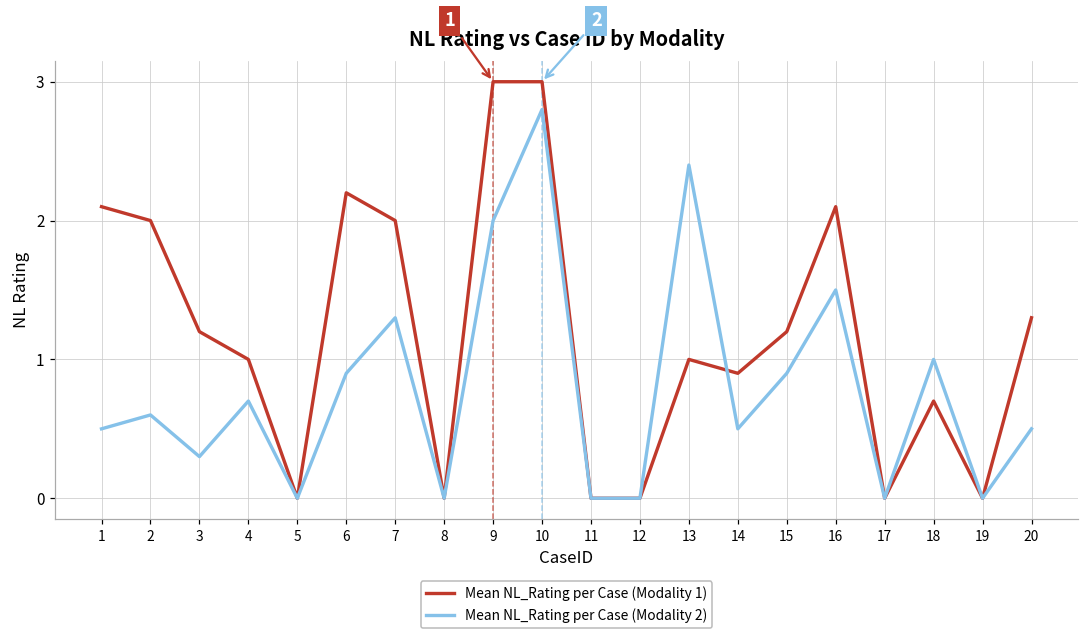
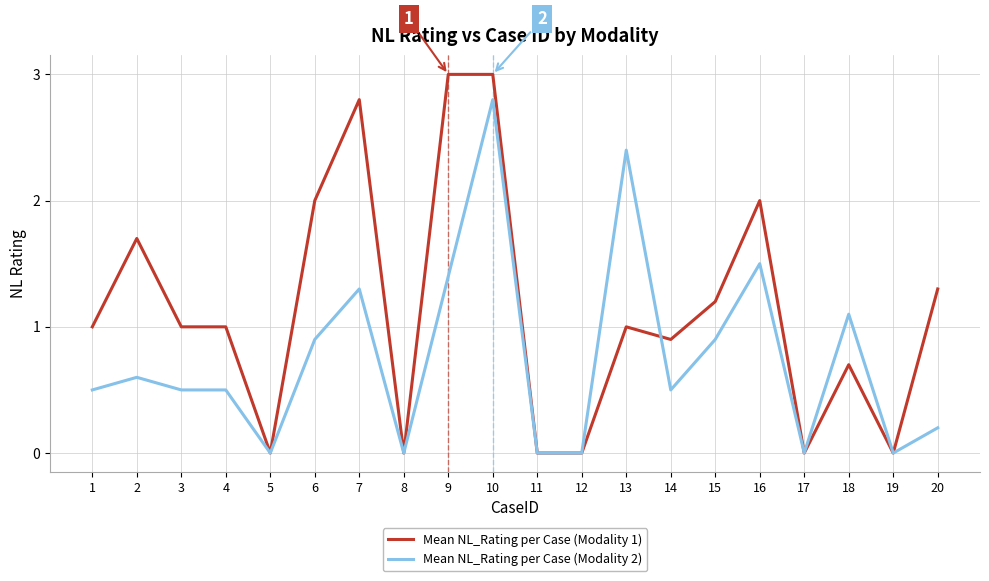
  {
    "Mean NL_Rating per Case (Modality 1)": {
-     "1": 2.1,
-     "2": 2.0,
-     "3": 1.2,
+     "1": 1.0,
+     "2": 1.7,
+     "3": 1.0,
      "4": 1.0,
-     "6": 2.2,
-     "7": 2.0,
+     "6": 2.0,
+     "7": 2.8,
      "9": 3.0,
      "10": 3.0,
      "13": 1.0,
      "14": 0.9,
      "15": 1.2,
-     "16": 2.1,
+     "16": 2.0,
      "18": 0.7,
      "20": 1.3
    },
    "Mean NL_Rating per Case (Modality 2)": {
      "1": 0.5,
      "2": 0.6,
-     "3": 0.3,
-     "4": 0.7,
+     "3": 0.5,
+     "4": 0.5,
      "6": 0.9,
      "7": 1.3,
-     "9": 2.0,
+     "9": 1.4,
      "10": 2.8,
      "13": 2.4,
      "14": 0.5,
      "15": 0.9,
      "16": 1.5,
-     "18": 1.0,
-     "20": 0.5
+     "18": 1.1,
+     "20": 0.2
    }
  }
